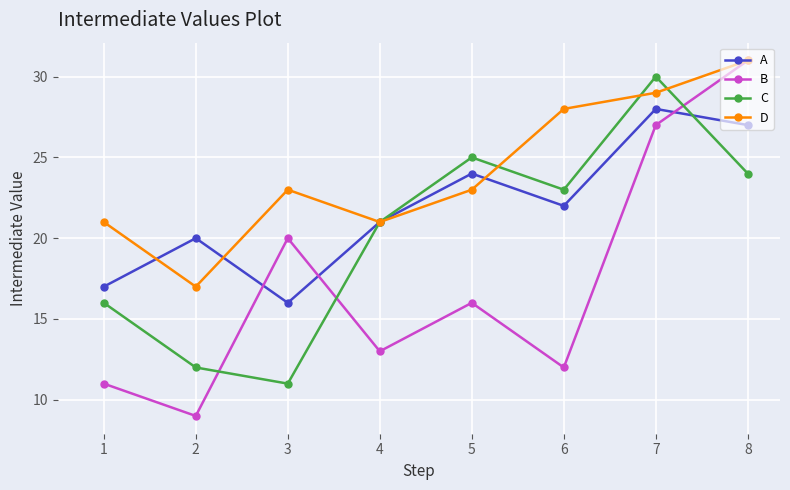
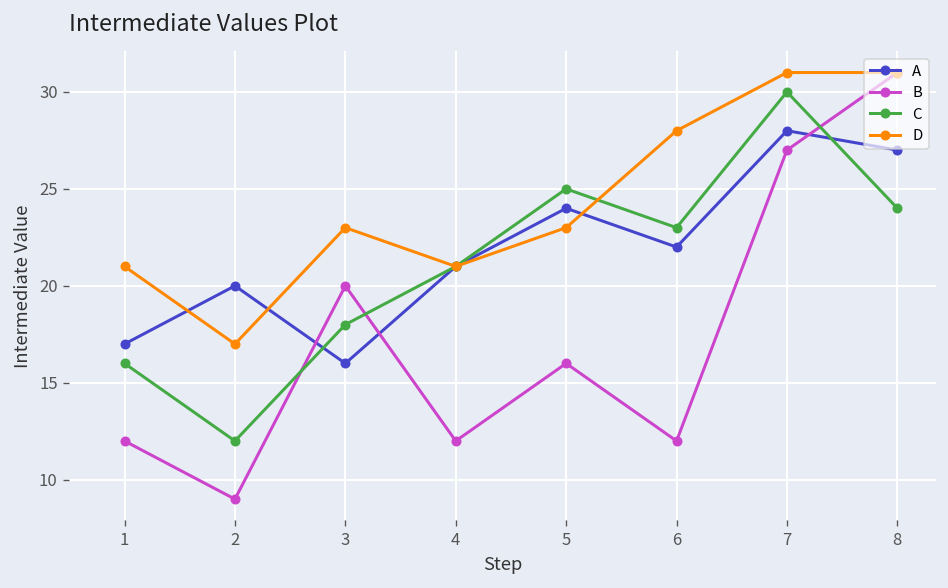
  {
    "A": {
      "1": 17,
      "2": 20,
      "3": 16,
      "5": 24,
      "6": 22,
      "7": 28
    },
    "B": {
-     "1": 11,
+     "1": 12,
      "2": 9,
      "3": 20,
-     "4": 13,
+     "4": 12,
      "5": 16,
      "6": 12,
      "7": 27
    },
    "C": {
      "1": 16,
      "2": 12,
-     "3": 11,
+     "3": 18,
      "5": 25,
      "6": 23,
      "7": 30,
      "8": 24
    },
    "D": {
      "1": 21,
      "2": 17,
      "3": 23,
      "5": 23,
      "6": 28,
-     "7": 29
+     "7": 31
    }
  }
